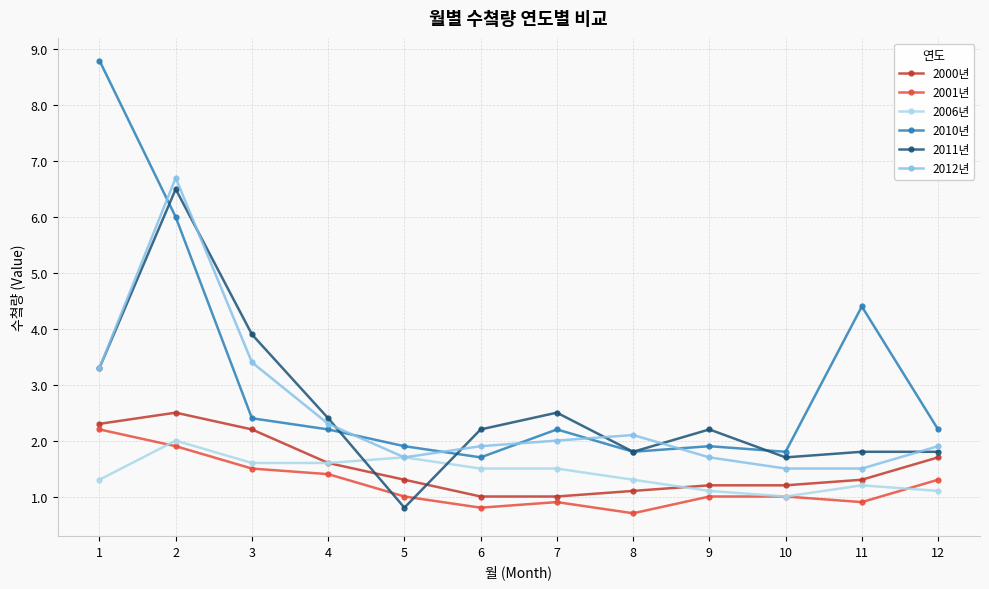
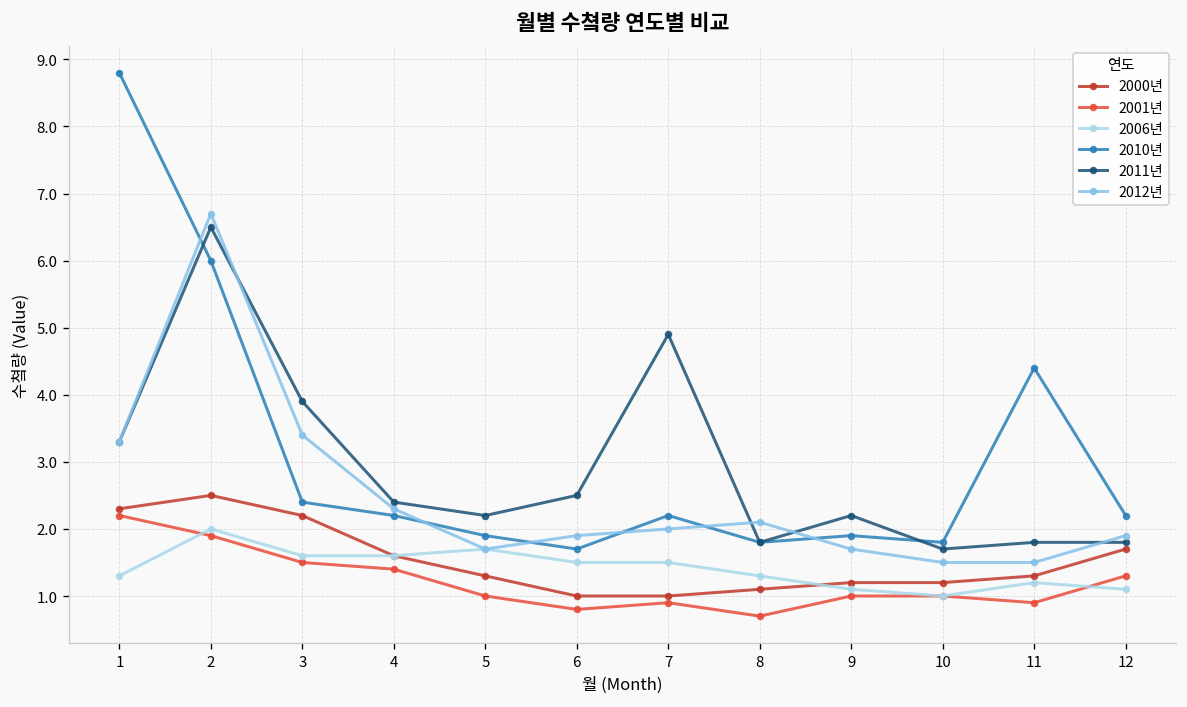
  {
    "2010년": {
      "1": 8.8,
      "2": 6.0,
      "3": 2.4,
      "4": 2.2,
      "5": 1.9,
      "6": 1.7,
      "7": 2.2,
      "9": 1.9,
      "10": 1.8,
      "11": 4.4,
      "12": 2.2
    },
    "2011년": {
      "2": 6.5,
      "3": 3.9,
      "4": 2.4,
-     "5": 0.8,
-     "6": 2.2,
-     "7": 2.5,
+     "5": 2.2,
+     "6": 2.5,
+     "7": 4.9,
      "9": 2.2,
      "10": 1.7,
      "11": 1.8,
      "12": 1.8
    }
  }
